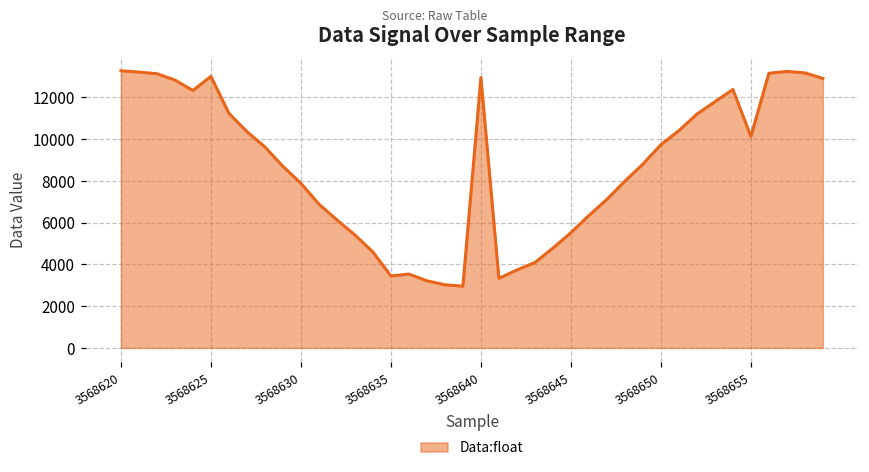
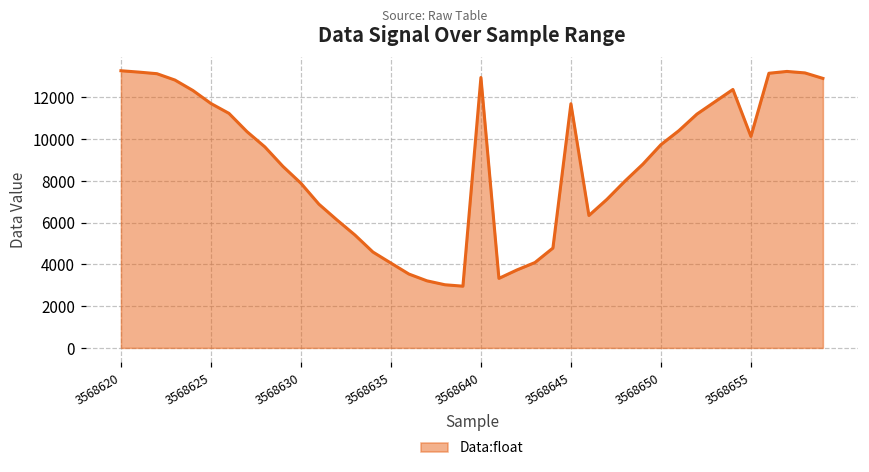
  {
    "3568620": 13300,
-   "3568625": 13000,
+   "3568625": 11700,
    "3568630": 7900,
-   "3568635": 3400,
+   "3568635": 4100,
    "3568640": 13000,
-   "3568645": 5500,
+   "3568645": 11700,
    "3568650": 9700,
    "3568655": 10100
  }
